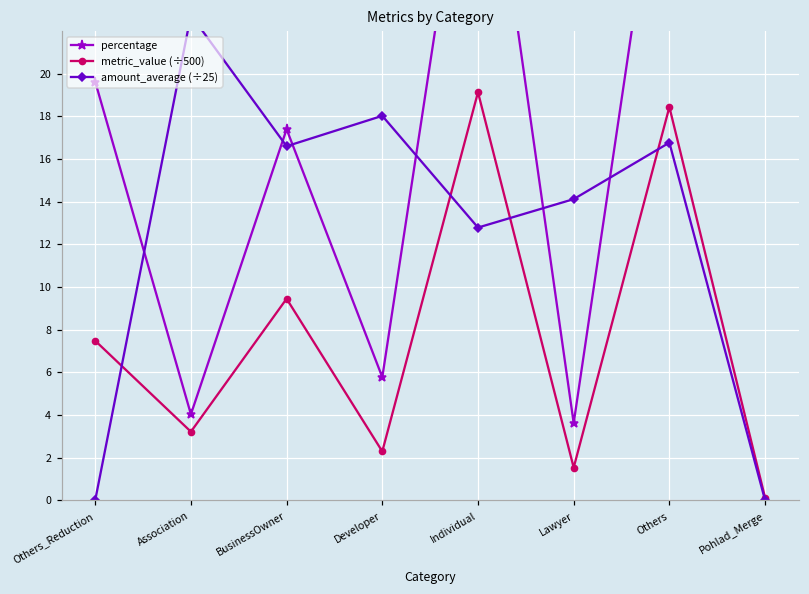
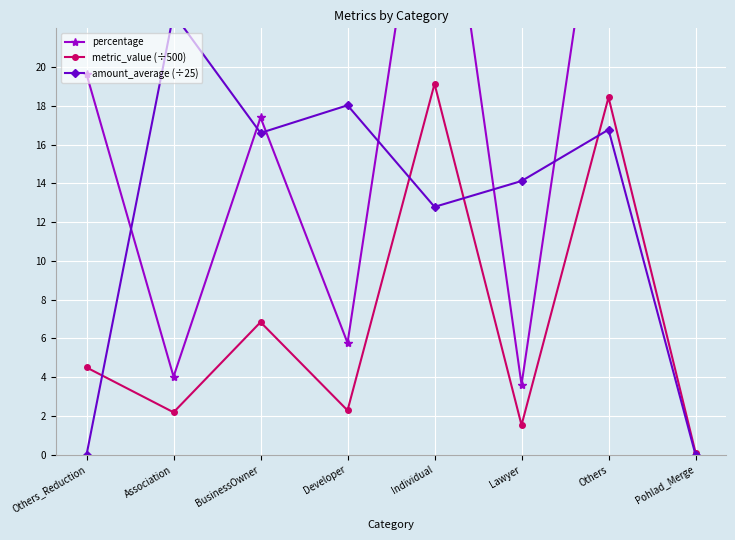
  {
    "metric_value (÷500)": {
-     "Others_Reduction": 7.5,
-     "Association": 3.2,
-     "BusinessOwner": 9.5,
+     "Others_Reduction": 4.5,
+     "Association": 2.2,
+     "BusinessOwner": 6.8,
      "Developer": 2.3,
      "Individual": 19.1,
      "Lawyer": 1.5,
      "Others": 18.4
    }
  }
